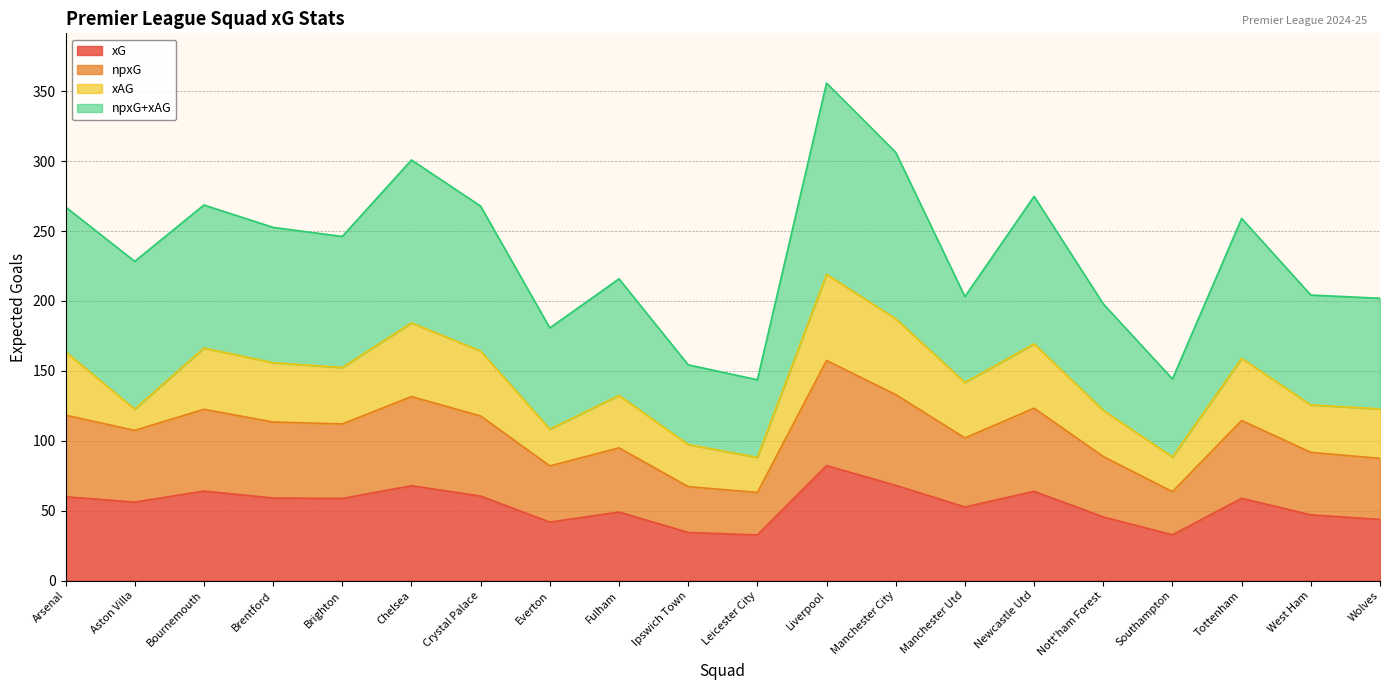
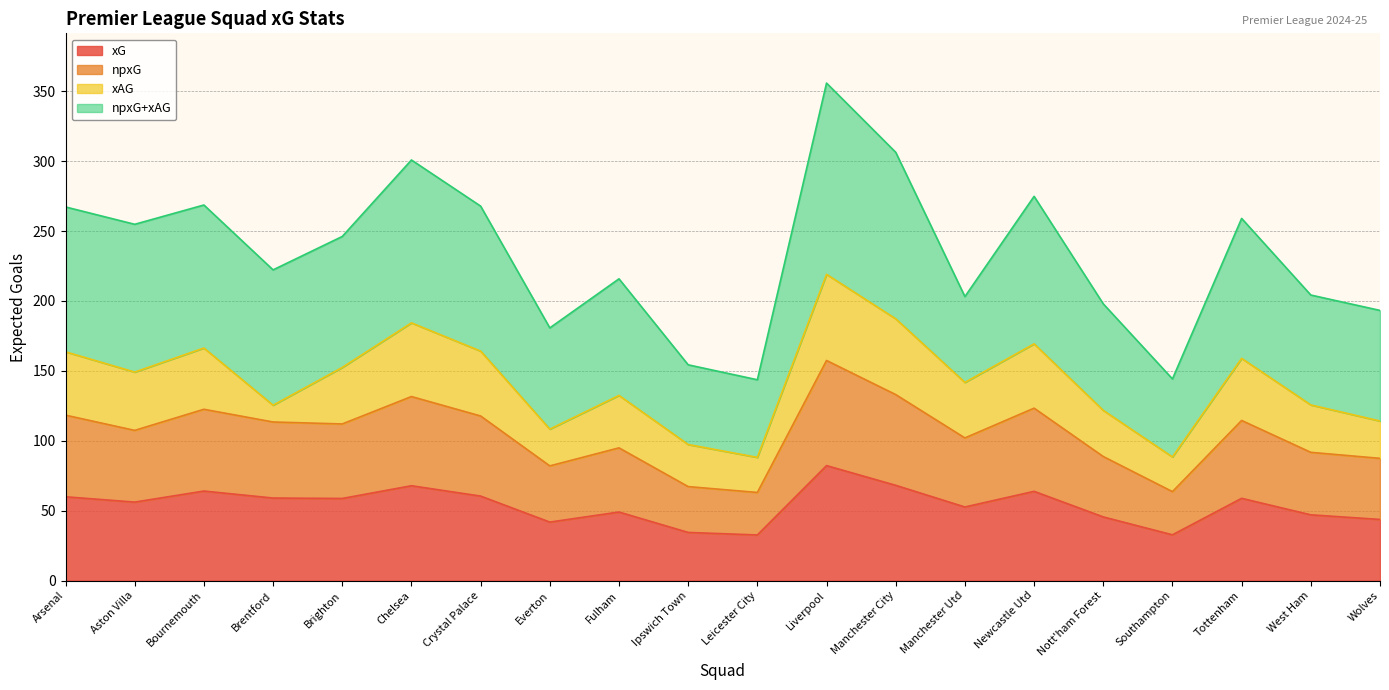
  {
    "xAG": {
      "Arsenal": 45,
-     "Aston Villa": 15,
+     "Aston Villa": 42,
      "Bournemouth": 44,
-     "Brentford": 42,
+     "Brentford": 12,
      "Brighton": 40,
      "Chelsea": 53,
      "Crystal Palace": 46,
      "Everton": 26,
      "Fulham": 38,
      "Ipswich Town": 30,
      "Leicester City": 25,
      "Liverpool": 62,
      "Manchester City": 54,
      "Manchester Utd": 40,
      "Newcastle Utd": 46,
      "Nott'ham Forest": 33,
      "Southampton": 25,
      "Tottenham": 44,
      "West Ham": 34,
-     "Wolves": 35
+     "Wolves": 27
    },
    "npxG+xAG": {
      "Arsenal": 104,
      "Aston Villa": 106,
      "Bournemouth": 102,
      "Brentford": 97,
      "Brighton": 94,
      "Chelsea": 117,
      "Crystal Palace": 104,
      "Everton": 72,
      "Fulham": 83,
      "Ipswich Town": 57,
      "Leicester City": 56,
      "Liverpool": 137,
      "Manchester City": 119,
      "Manchester Utd": 61,
      "Newcastle Utd": 106,
      "Nott'ham Forest": 76,
      "Southampton": 56,
      "Tottenham": 100,
      "West Ham": 79,
      "Wolves": 79
    }
  }
